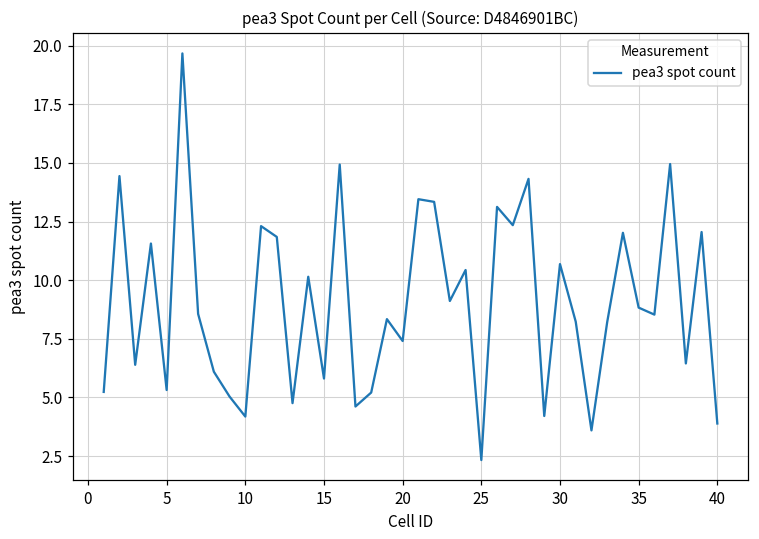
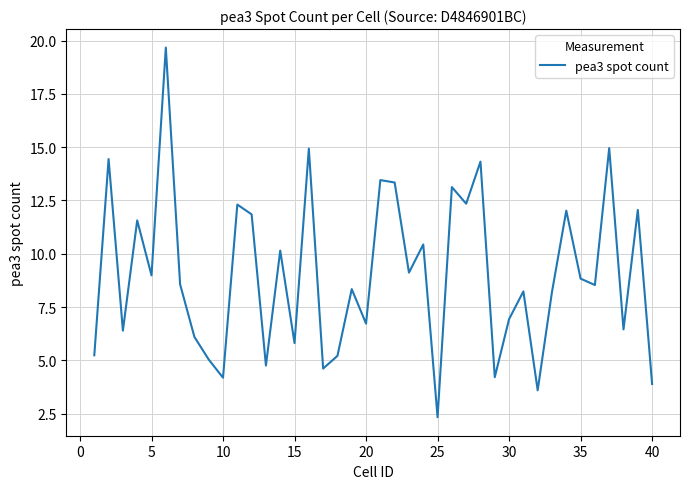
  {
-   "5": 5.3,
+   "5": 9.0,
    "10": 4.2,
    "15": 5.8,
-   "20": 7.4,
+   "20": 6.7,
    "25": 2.3,
-   "30": 10.7,
+   "30": 6.9,
    "35": 8.8,
    "40": 3.9
  }
